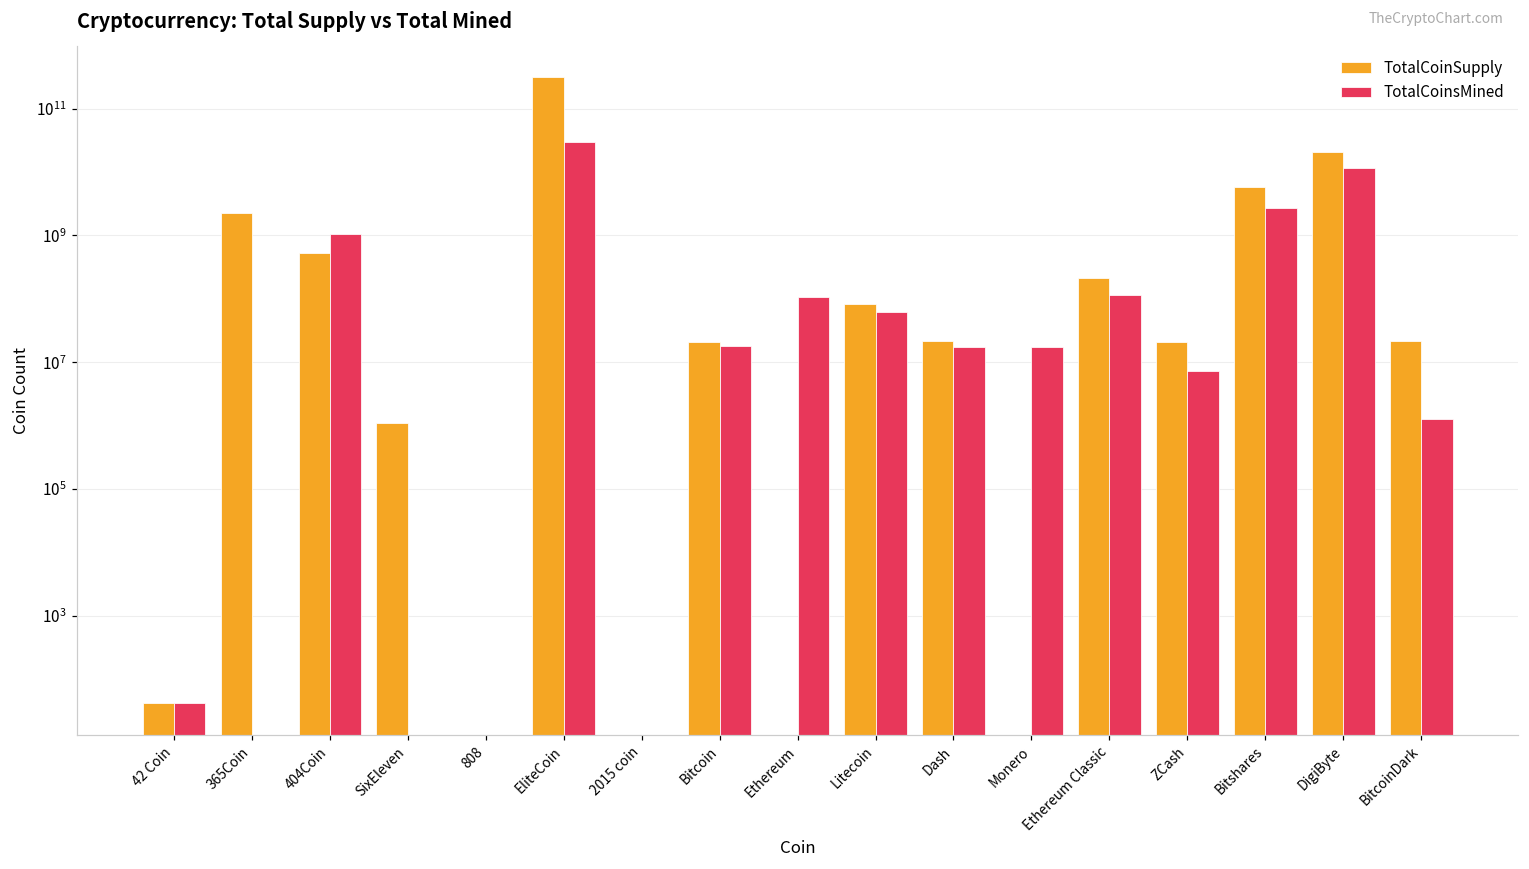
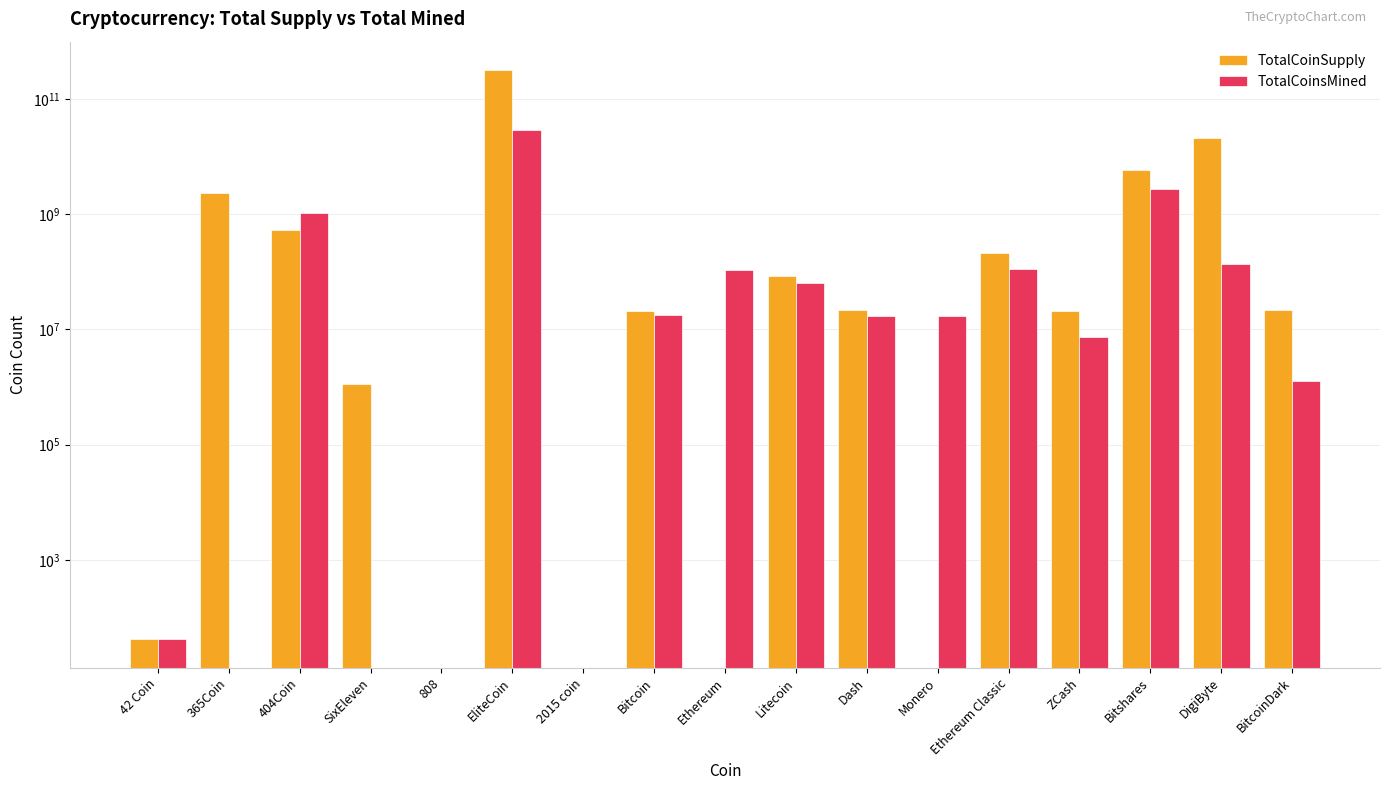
  {
    "TotalCoinSupply": {
      "42 Coin": 40,
      "365Coin": 2300000000,
      "404Coin": 500000000,
      "SixEleven": 1100000,
      "EliteCoin": 300000000000,
      "Bitcoin": 21000000,
      "Litecoin": 80000000,
      "Dash": 22000000,
      "Ethereum Classic": 210000000,
      "ZCash": 21000000,
      "Bitshares": 6000000000,
      "DigiByte": 21000000000,
      "BitcoinDark": 22000000
    },
    "TotalCoinsMined": {
      "42 Coin": 40,
      "404Coin": 1100000000,
      "EliteCoin": 30000000000,
      "Bitcoin": 18000000,
      "Ethereum": 110000000,
      "Litecoin": 60000000,
      "Dash": 17000000,
      "Monero": 17000000,
      "Ethereum Classic": 110000000,
      "ZCash": 7000000,
      "Bitshares": 3000000000,
-     "DigiByte": 11000000000,
+     "DigiByte": 130000000,
      "BitcoinDark": 1300000
    }
  }
